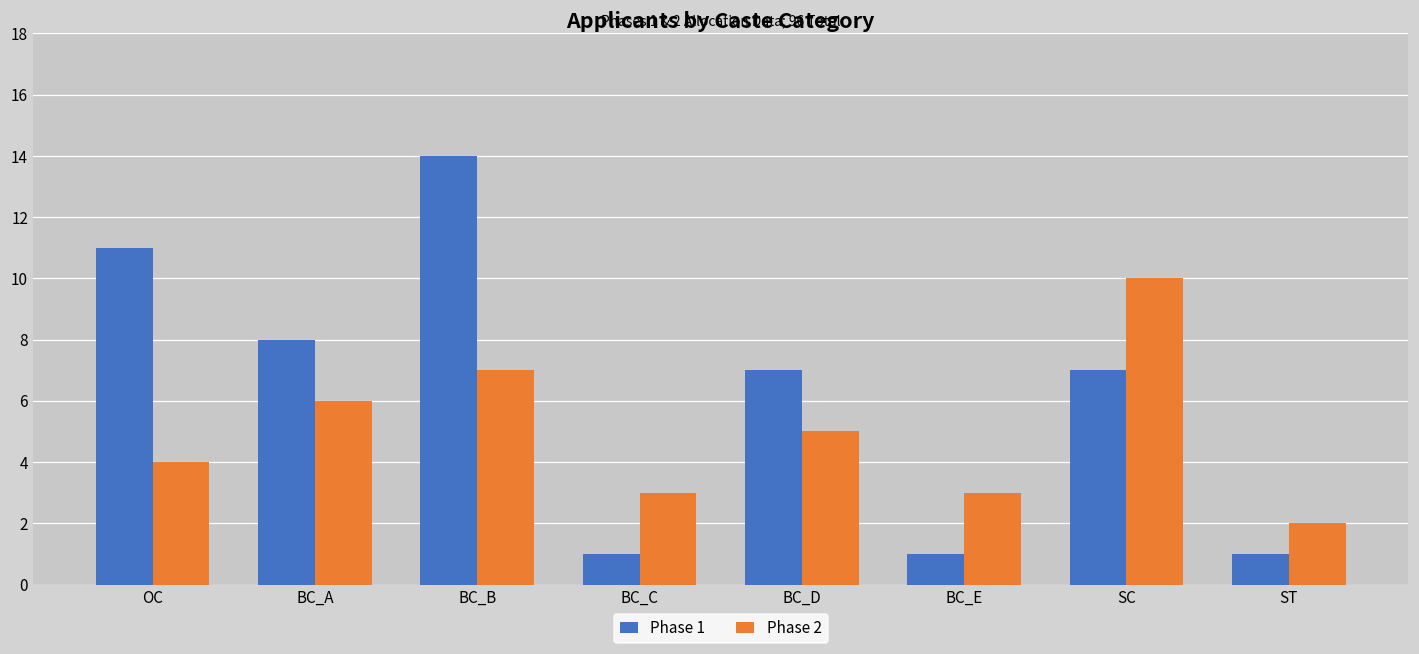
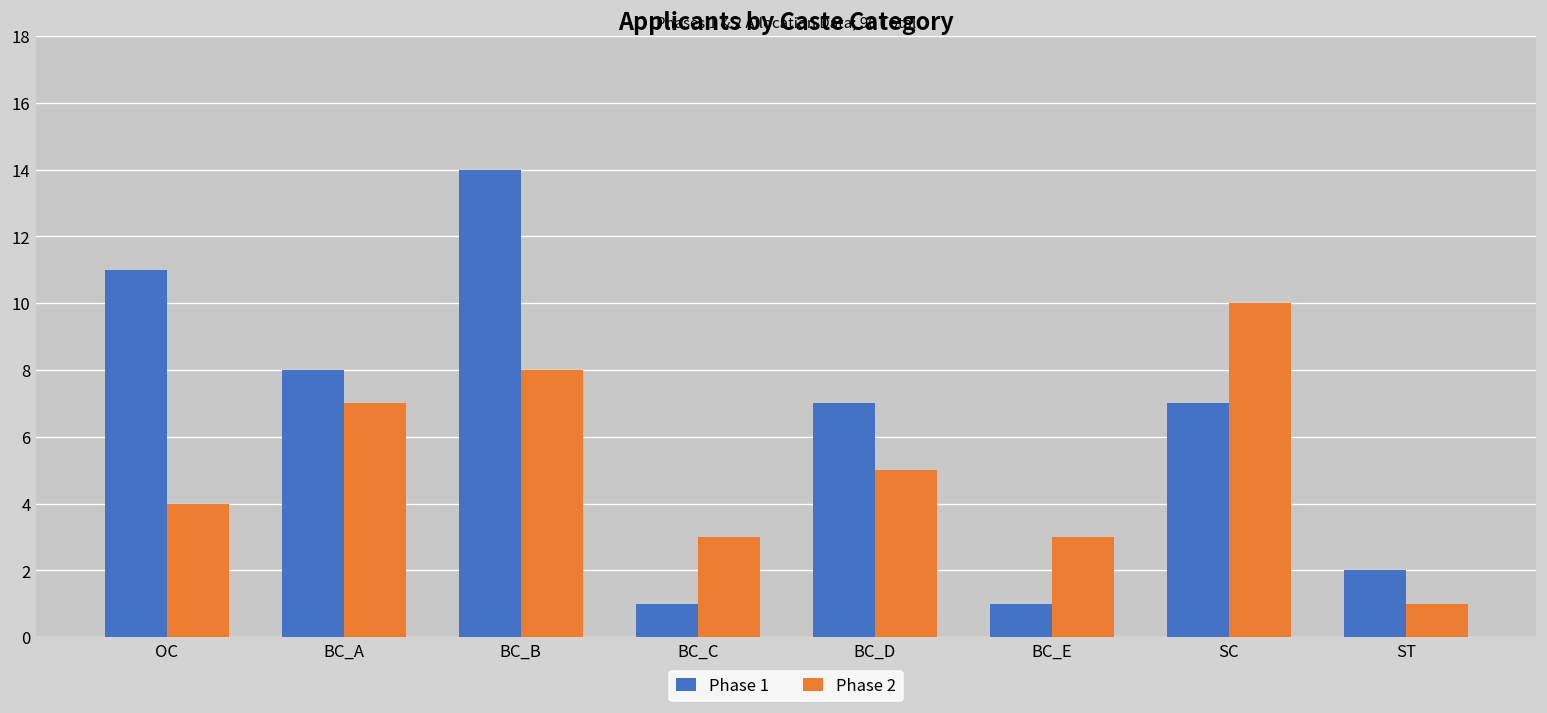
  {
    "Phase 1": {
      "OC": 11,
      "BC_A": 8,
      "BC_B": 14,
      "BC_C": 1,
      "BC_D": 7,
      "BC_E": 1,
      "SC": 7,
-     "ST": 1
+     "ST": 2
    },
    "Phase 2": {
      "OC": 4,
-     "BC_A": 6,
-     "BC_B": 7,
+     "BC_A": 7,
+     "BC_B": 8,
      "BC_C": 3,
      "BC_D": 5,
      "BC_E": 3,
      "SC": 10,
-     "ST": 2
+     "ST": 1
    }
  }
